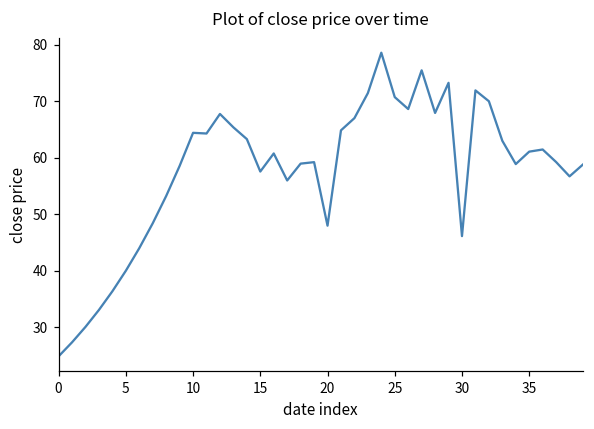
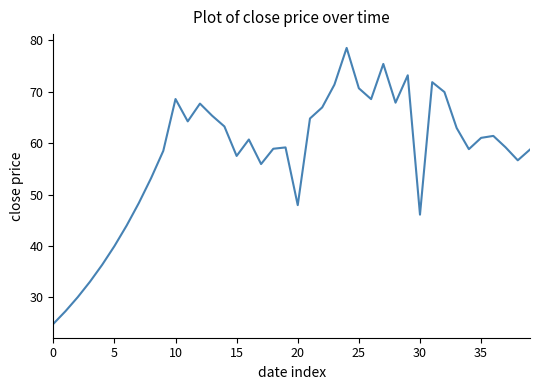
  {
    "0": 25,
    "5": 40,
-   "10": 64,
+   "10": 69,
    "15": 58,
    "20": 48,
    "25": 71,
    "30": 46,
    "35": 61
  }
